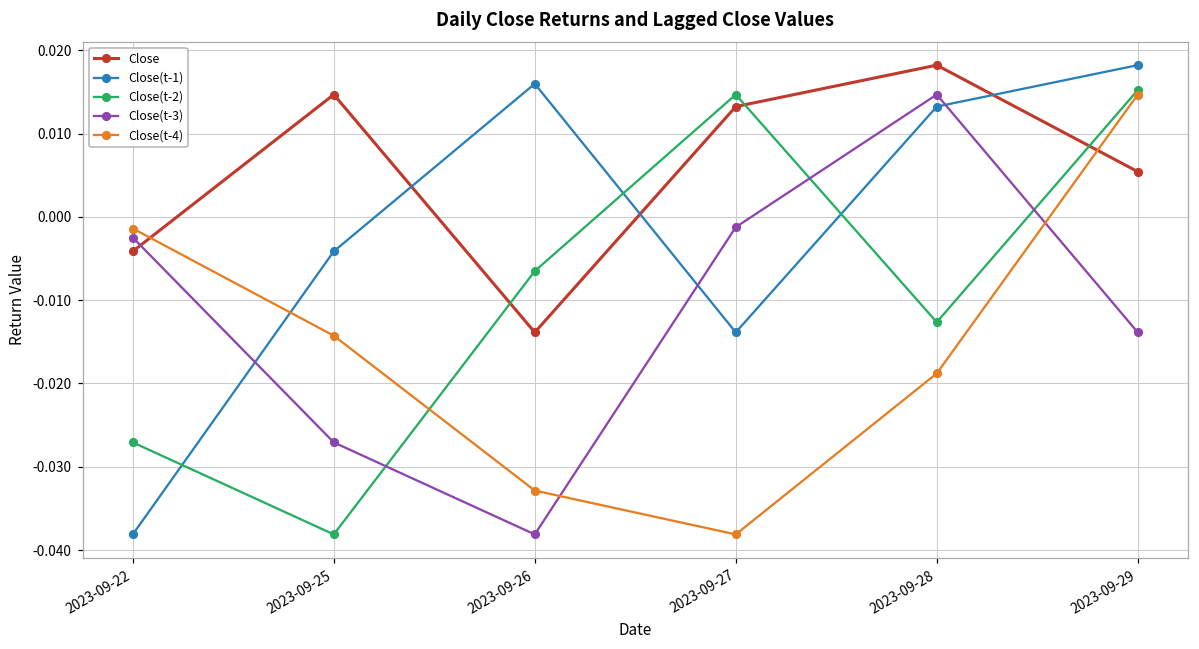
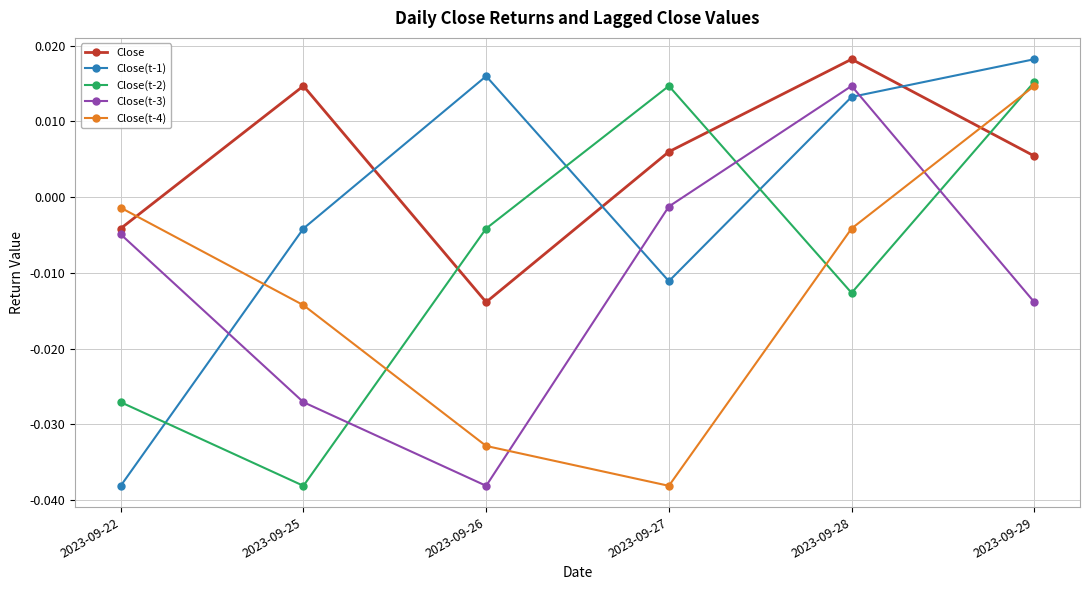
  {
    "Close": {
      "2023-09-22": -0.004,
      "2023-09-25": 0.015,
      "2023-09-26": -0.014,
-     "2023-09-27": 0.013,
+     "2023-09-27": 0.006,
      "2023-09-28": 0.018,
      "2023-09-29": 0.005
    },
    "Close(t-1)": {
      "2023-09-22": -0.038,
      "2023-09-25": -0.004,
      "2023-09-26": 0.016,
-     "2023-09-27": -0.014,
+     "2023-09-27": -0.011,
      "2023-09-28": 0.013,
      "2023-09-29": 0.018
    },
    "Close(t-2)": {
      "2023-09-22": -0.027,
      "2023-09-25": -0.038,
-     "2023-09-26": -0.007,
+     "2023-09-26": -0.004,
      "2023-09-27": 0.015,
      "2023-09-28": -0.013,
      "2023-09-29": 0.015
    },
    "Close(t-3)": {
-     "2023-09-22": -0.002,
+     "2023-09-22": -0.005,
      "2023-09-25": -0.027,
      "2023-09-26": -0.038,
      "2023-09-27": -0.001,
      "2023-09-28": 0.015,
      "2023-09-29": -0.014
    },
    "Close(t-4)": {
      "2023-09-22": -0.001,
      "2023-09-25": -0.014,
      "2023-09-26": -0.033,
      "2023-09-27": -0.038,
-     "2023-09-28": -0.019,
+     "2023-09-28": -0.004,
      "2023-09-29": 0.015
    }
  }
